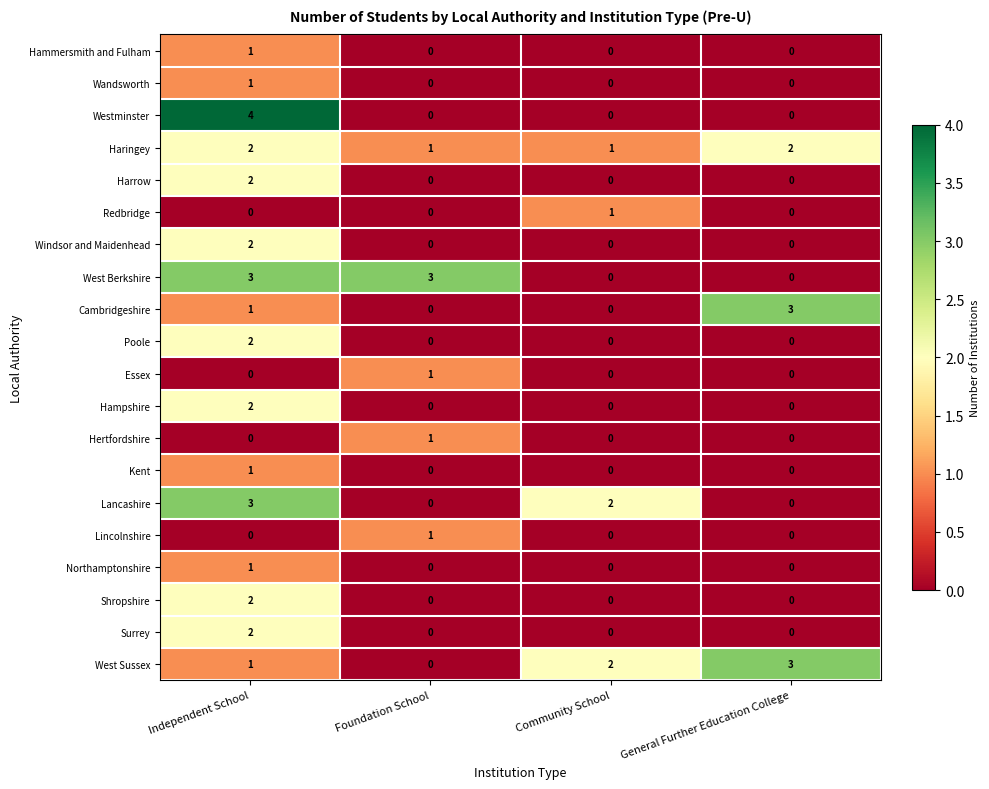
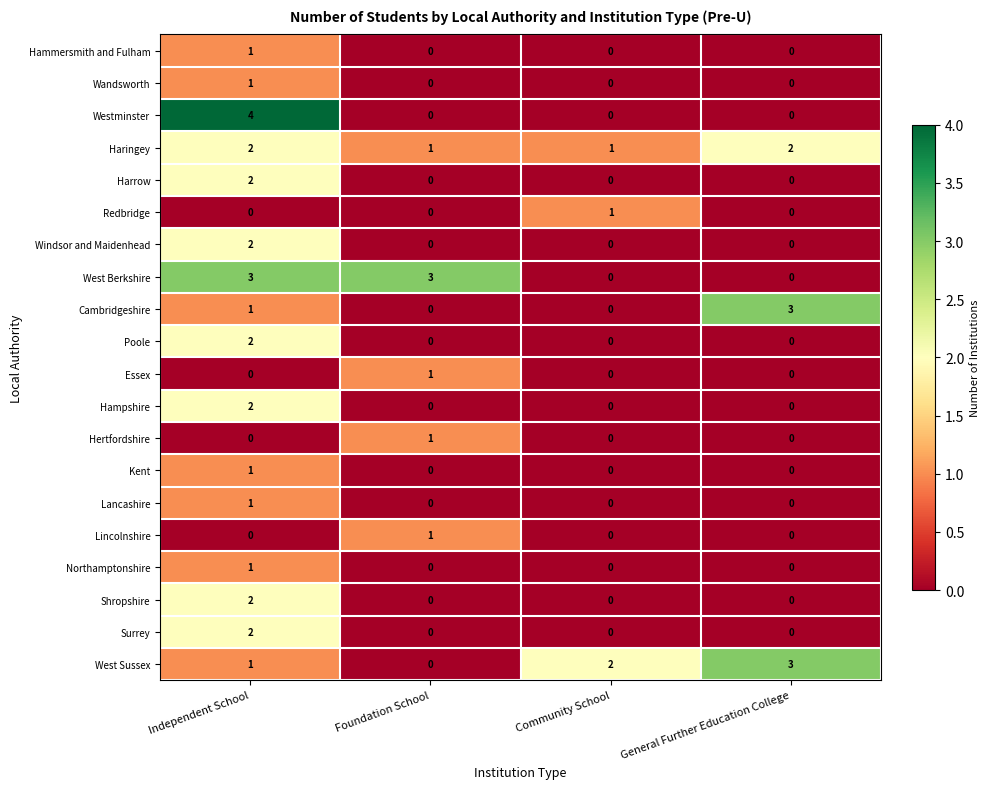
  {
    "Hammersmith and Fulham": {
      "Independent School": 1,
      "Foundation School": 0,
      "Community School": 0,
      "General Further Education College": 0
    },
    "Wandsworth": {
      "Independent School": 1,
      "Foundation School": 0,
      "Community School": 0,
      "General Further Education College": 0
    },
    "Westminster": {
      "Independent School": 4,
      "Foundation School": 0,
      "Community School": 0,
      "General Further Education College": 0
    },
    "Haringey": {
      "Independent School": 2,
      "Foundation School": 1,
      "Community School": 1,
      "General Further Education College": 2
    },
    "Harrow": {
      "Independent School": 2,
      "Foundation School": 0,
      "Community School": 0,
      "General Further Education College": 0
    },
    "Redbridge": {
      "Independent School": 0,
      "Foundation School": 0,
      "Community School": 1,
      "General Further Education College": 0
    },
    "Windsor and Maidenhead": {
      "Independent School": 2,
      "Foundation School": 0,
      "Community School": 0,
      "General Further Education College": 0
    },
    "West Berkshire": {
      "Independent School": 3,
      "Foundation School": 3,
      "Community School": 0,
      "General Further Education College": 0
    },
    "Cambridgeshire": {
      "Independent School": 1,
      "Foundation School": 0,
      "Community School": 0,
      "General Further Education College": 3
    },
    "Poole": {
      "Independent School": 2,
      "Foundation School": 0,
      "Community School": 0,
      "General Further Education College": 0
    },
    "Essex": {
      "Independent School": 0,
      "Foundation School": 1,
      "Community School": 0,
      "General Further Education College": 0
    },
    "Hampshire": {
      "Independent School": 2,
      "Foundation School": 0,
      "Community School": 0,
      "General Further Education College": 0
    },
    "Hertfordshire": {
      "Independent School": 0,
      "Foundation School": 1,
      "Community School": 0,
      "General Further Education College": 0
    },
    "Kent": {
      "Independent School": 1,
      "Foundation School": 0,
      "Community School": 0,
      "General Further Education College": 0
    },
    "Lancashire": {
-     "Independent School": 3,
+     "Independent School": 1,
      "Foundation School": 0,
-     "Community School": 2,
+     "Community School": 0,
      "General Further Education College": 0
    },
    "Lincolnshire": {
      "Independent School": 0,
      "Foundation School": 1,
      "Community School": 0,
      "General Further Education College": 0
    },
    "Northamptonshire": {
      "Independent School": 1,
      "Foundation School": 0,
      "Community School": 0,
      "General Further Education College": 0
    },
    "Shropshire": {
      "Independent School": 2,
      "Foundation School": 0,
      "Community School": 0,
      "General Further Education College": 0
    },
    "Surrey": {
      "Independent School": 2,
      "Foundation School": 0,
      "Community School": 0,
      "General Further Education College": 0
    },
    "West Sussex": {
      "Independent School": 1,
      "Foundation School": 0,
      "Community School": 2,
      "General Further Education College": 3
    }
  }
